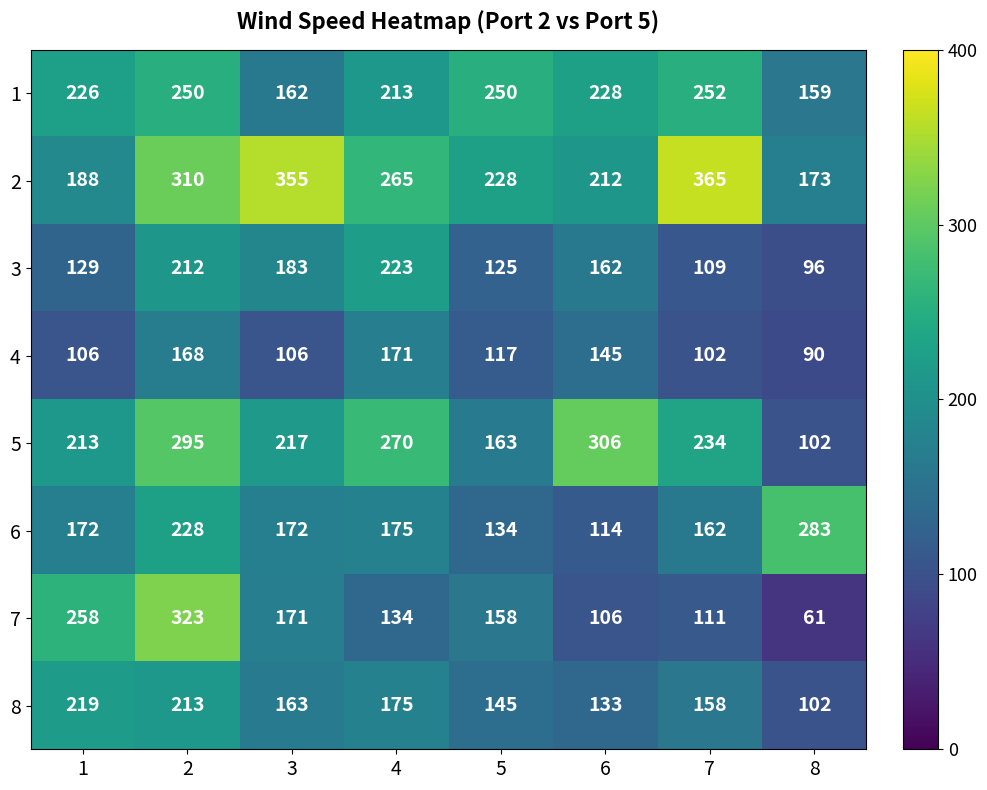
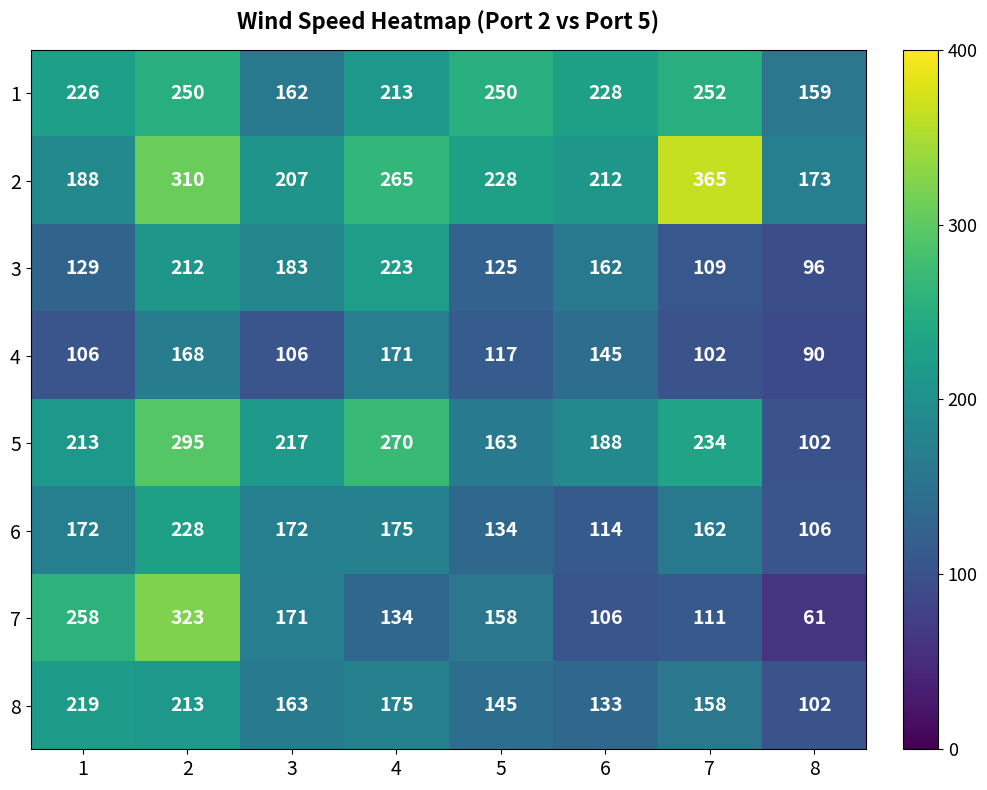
  {
    "1": {
      "1": 226,
      "2": 250,
      "3": 162,
      "4": 213,
      "5": 250,
      "6": 228,
      "7": 252,
      "8": 159
    },
    "2": {
      "1": 188,
      "2": 310,
-     "3": 355,
+     "3": 207,
      "4": 265,
      "5": 228,
      "6": 212,
      "7": 365,
      "8": 173
    },
    "3": {
      "1": 129,
      "2": 212,
      "3": 183,
      "4": 223,
      "5": 125,
      "6": 162,
      "7": 109,
      "8": 96
    },
    "4": {
      "1": 106,
      "2": 168,
      "3": 106,
      "4": 171,
      "5": 117,
      "6": 145,
      "7": 102,
      "8": 90
    },
    "5": {
      "1": 213,
      "2": 295,
      "3": 217,
      "4": 270,
      "5": 163,
-     "6": 306,
+     "6": 188,
      "7": 234,
      "8": 102
    },
    "6": {
      "1": 172,
      "2": 228,
      "3": 172,
      "4": 175,
      "5": 134,
      "6": 114,
      "7": 162,
-     "8": 283
+     "8": 106
    },
    "7": {
      "1": 258,
      "2": 323,
      "3": 171,
      "4": 134,
      "5": 158,
      "6": 106,
      "7": 111,
      "8": 61
    },
    "8": {
      "1": 219,
      "2": 213,
      "3": 163,
      "4": 175,
      "5": 145,
      "6": 133,
      "7": 158,
      "8": 102
    }
  }
